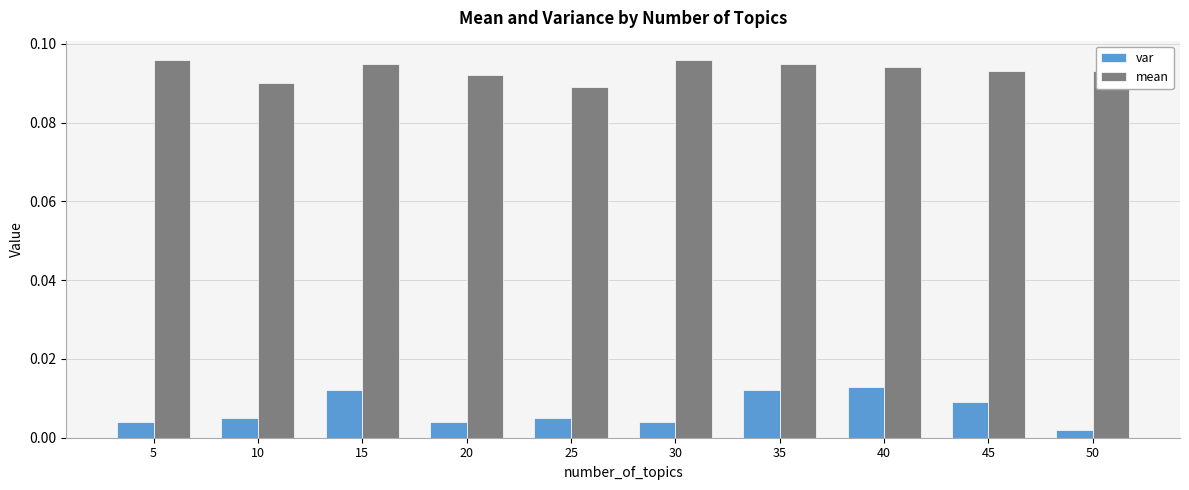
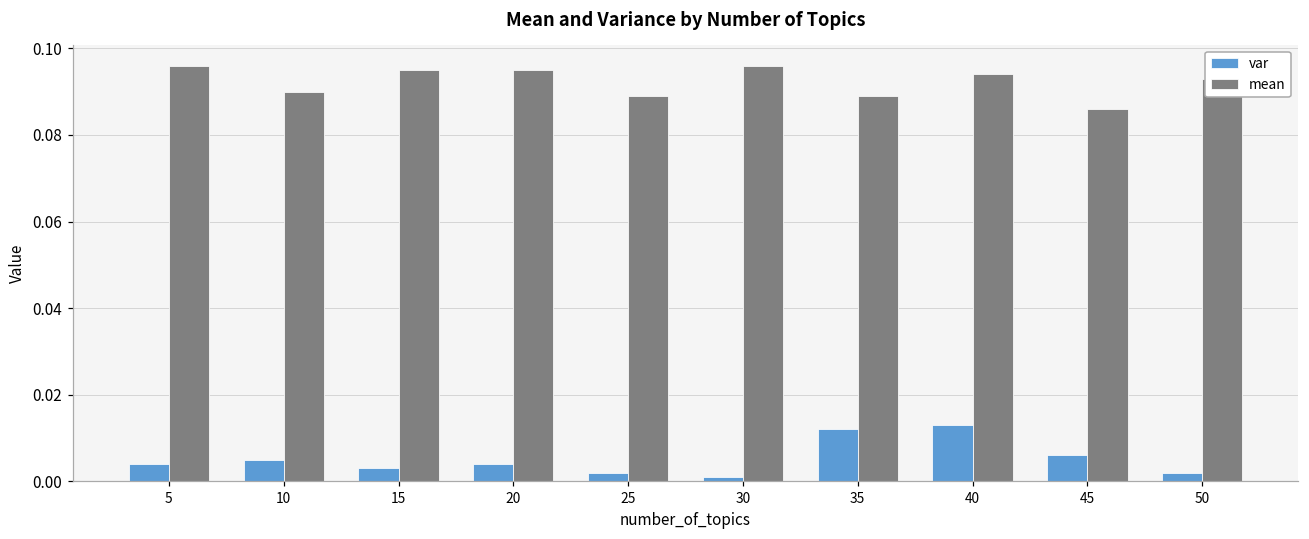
  {
    "var": {
      "5": 0.004,
      "10": 0.005,
-     "15": 0.012,
+     "15": 0.003,
      "20": 0.004,
-     "25": 0.005,
-     "30": 0.004,
+     "25": 0.002,
+     "30": 0.001,
      "35": 0.012,
      "40": 0.013,
-     "45": 0.009,
+     "45": 0.006,
      "50": 0.002
    },
    "mean": {
      "5": 0.096,
      "10": 0.090,
      "15": 0.095,
-     "20": 0.092,
+     "20": 0.095,
      "25": 0.089,
      "30": 0.096,
-     "35": 0.095,
+     "35": 0.089,
      "40": 0.094,
-     "45": 0.093
+     "45": 0.086
    }
  }
